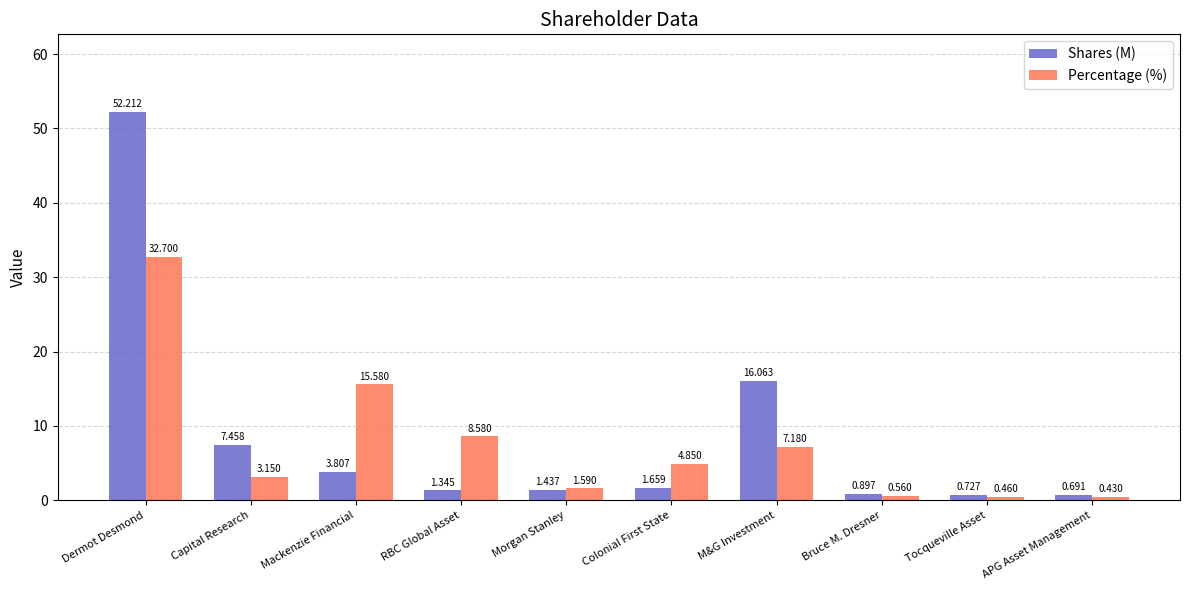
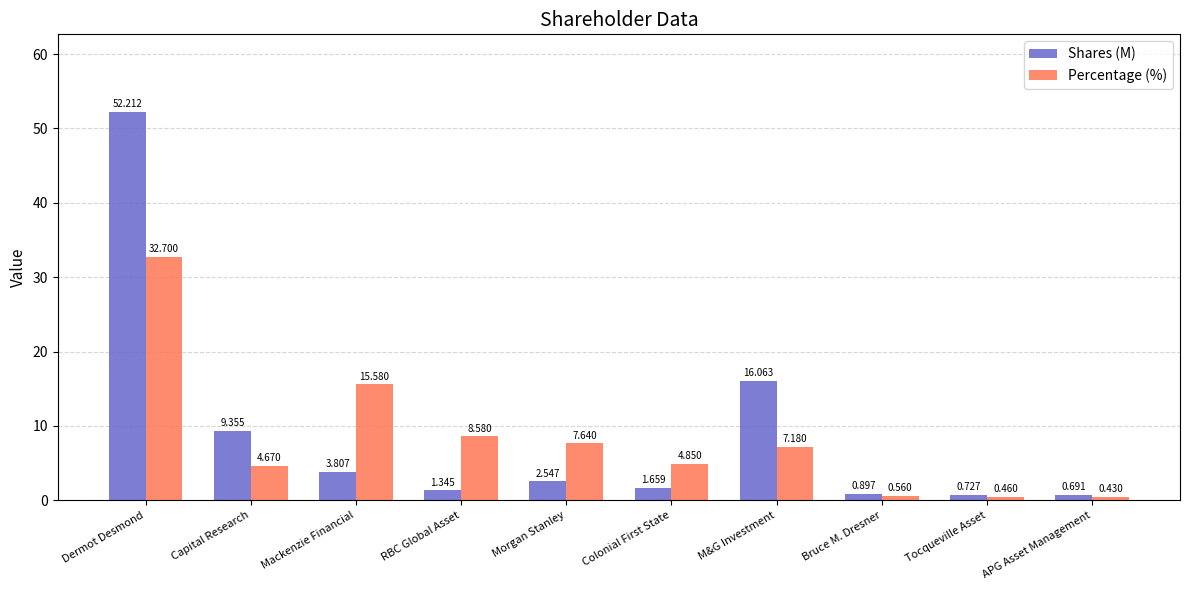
  {
    "Shares (M)": {
      "Dermot Desmond": 52.212,
-     "Capital Research": 7.458,
+     "Capital Research": 9.355,
      "Mackenzie Financial": 3.807,
      "RBC Global Asset": 1.345,
-     "Morgan Stanley": 1.437,
+     "Morgan Stanley": 2.547,
      "Colonial First State": 1.659,
      "M&G Investment": 16.063,
      "Bruce M. Dresner": 0.897,
      "Tocqueville Asset": 0.727,
      "APG Asset Management": 0.691
    },
    "Percentage (%)": {
      "Dermot Desmond": 32.700,
-     "Capital Research": 3.150,
+     "Capital Research": 4.670,
      "Mackenzie Financial": 15.580,
      "RBC Global Asset": 8.580,
-     "Morgan Stanley": 1.590,
+     "Morgan Stanley": 7.640,
      "Colonial First State": 4.850,
      "M&G Investment": 7.180,
      "Bruce M. Dresner": 0.560,
      "Tocqueville Asset": 0.460,
      "APG Asset Management": 0.430
    }
  }
